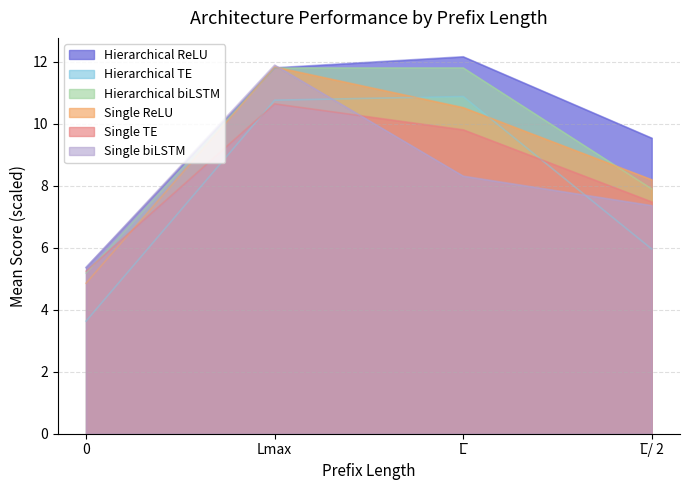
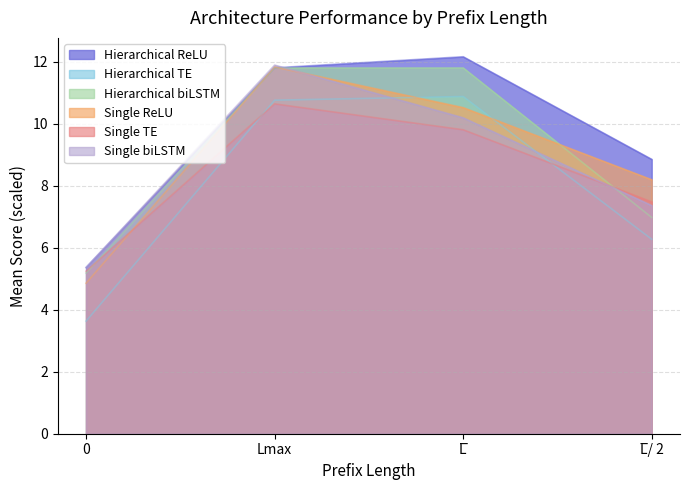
  {
    "Hierarchical ReLU": {
      "L̅": 12.2,
-     "L̅/ 2": 9.5
+     "L̅/ 2": 8.9
    },
    "Hierarchical TE": {
      "0": 3.6,
      "Lmax": 10.8,
      "L̅": 10.9,
-     "L̅/ 2": 6.0
+     "L̅/ 2": 6.3
    },
    "Hierarchical biLSTM": {
      "L̅": 11.8,
-     "L̅/ 2": 7.9
+     "L̅/ 2": 7.0
    },
    "Single biLSTM": {
-     "L̅": 8.3,
+     "L̅": 10.2,
      "L̅/ 2": 7.4
    }
  }
